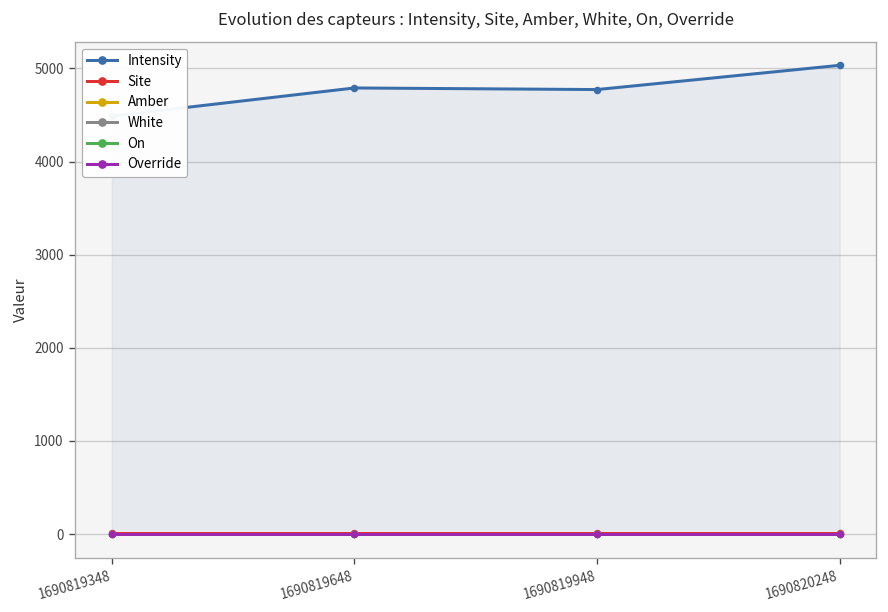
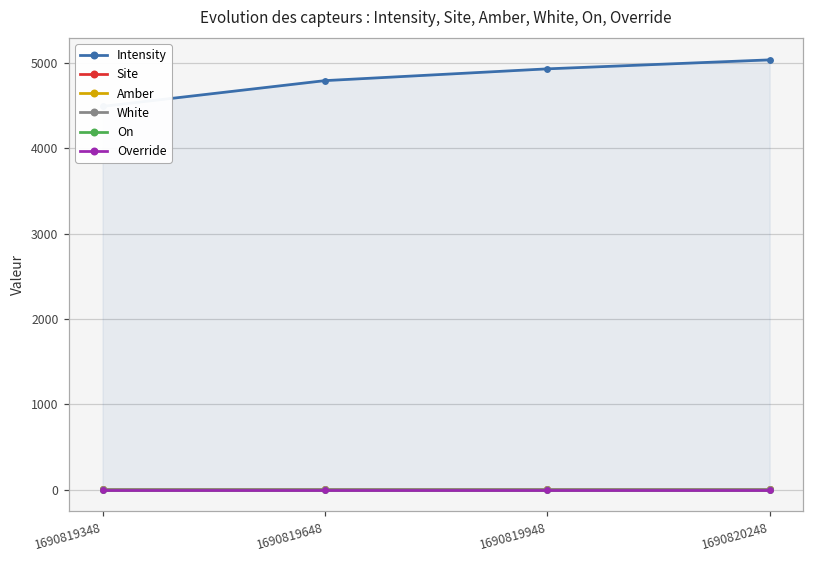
  {
    "Intensity": {
      "1690819648": 4800,
-     "1690819948": 4800,
+     "1690819948": 4900,
      "1690820248": 5000
    }
  }
